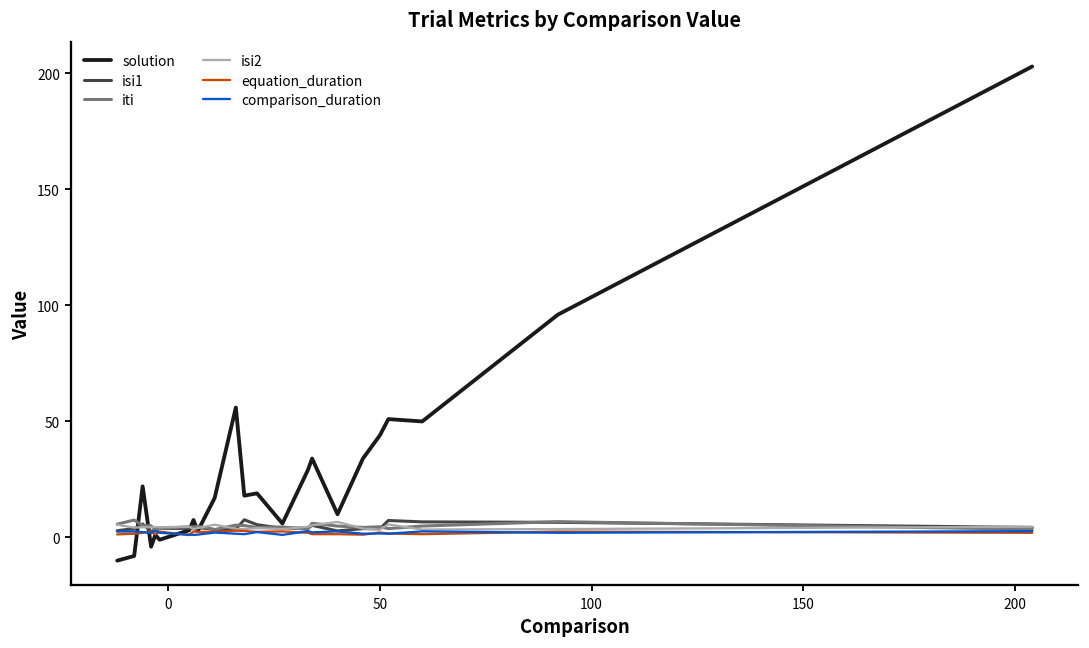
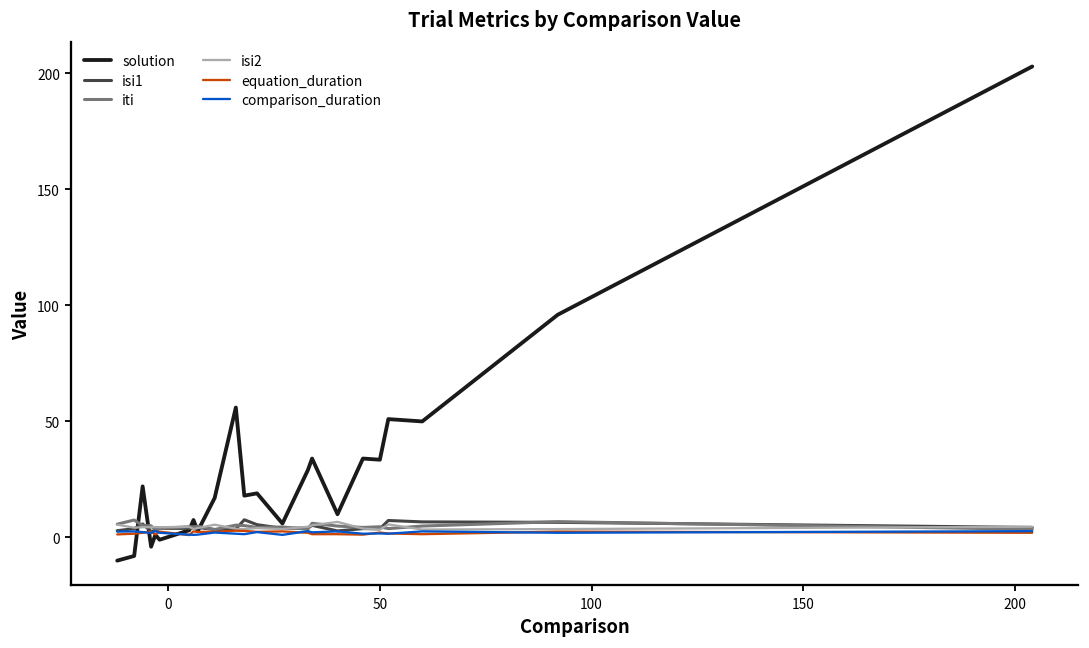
  {
    "solution": {
-     "50": 44
+     "50": 34
    }
  }
